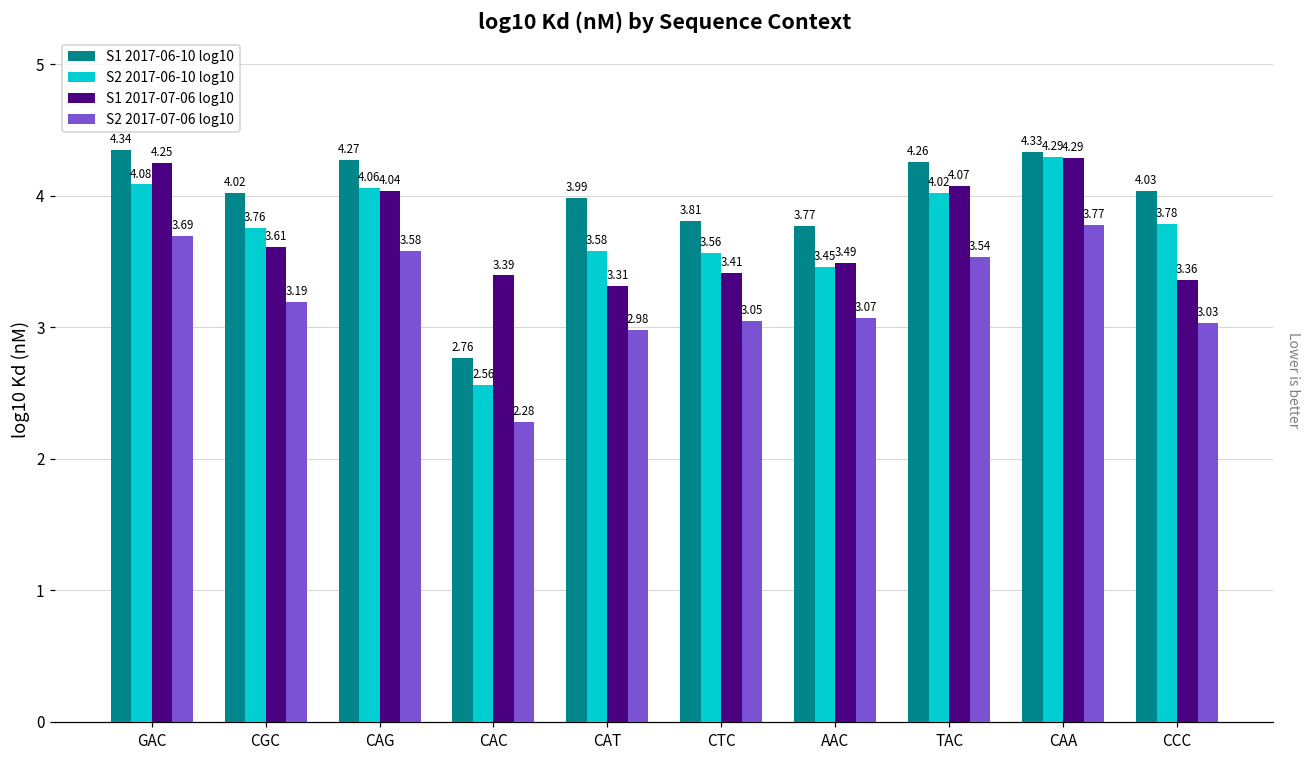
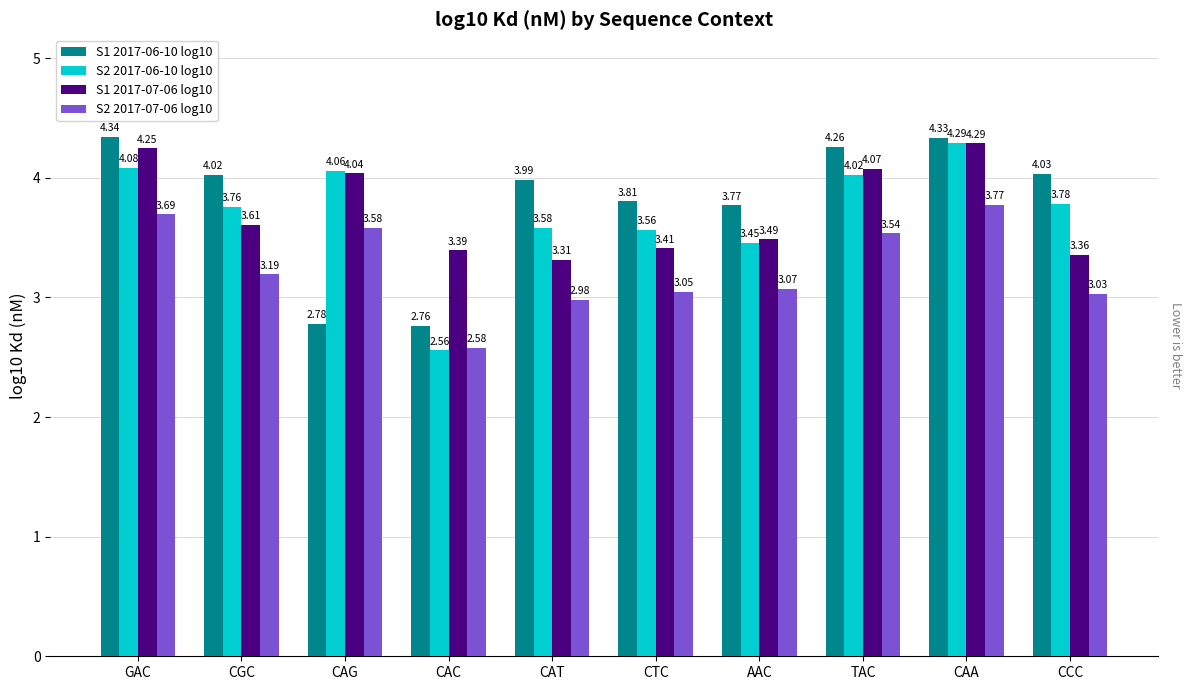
  {
    "S1 2017-06-10 log10": {
      "GAC": 4.34,
      "CGC": 4.02,
-     "CAG": 4.27,
+     "CAG": 2.78,
      "CAC": 2.76,
      "CAT": 3.99,
      "CTC": 3.81,
      "AAC": 3.77,
      "TAC": 4.26,
      "CAA": 4.33,
      "CCC": 4.03
    },
    "S2 2017-06-10 log10": {
      "GAC": 4.08,
      "CGC": 3.76,
      "CAG": 4.06,
      "CAC": 2.56,
      "CAT": 3.58,
      "CTC": 3.56,
      "AAC": 3.45,
      "TAC": 4.02,
      "CAA": 4.29,
      "CCC": 3.78
    },
    "S1 2017-07-06 log10": {
      "GAC": 4.25,
      "CGC": 3.61,
      "CAG": 4.04,
      "CAC": 3.39,
      "CAT": 3.31,
      "CTC": 3.41,
      "AAC": 3.49,
      "TAC": 4.07,
      "CAA": 4.29,
      "CCC": 3.36
    },
    "S2 2017-07-06 log10": {
      "GAC": 3.69,
      "CGC": 3.19,
      "CAG": 3.58,
-     "CAC": 2.28,
+     "CAC": 2.58,
      "CAT": 2.98,
      "CTC": 3.05,
      "AAC": 3.07,
      "TAC": 3.54,
      "CAA": 3.77,
      "CCC": 3.03
    }
  }
